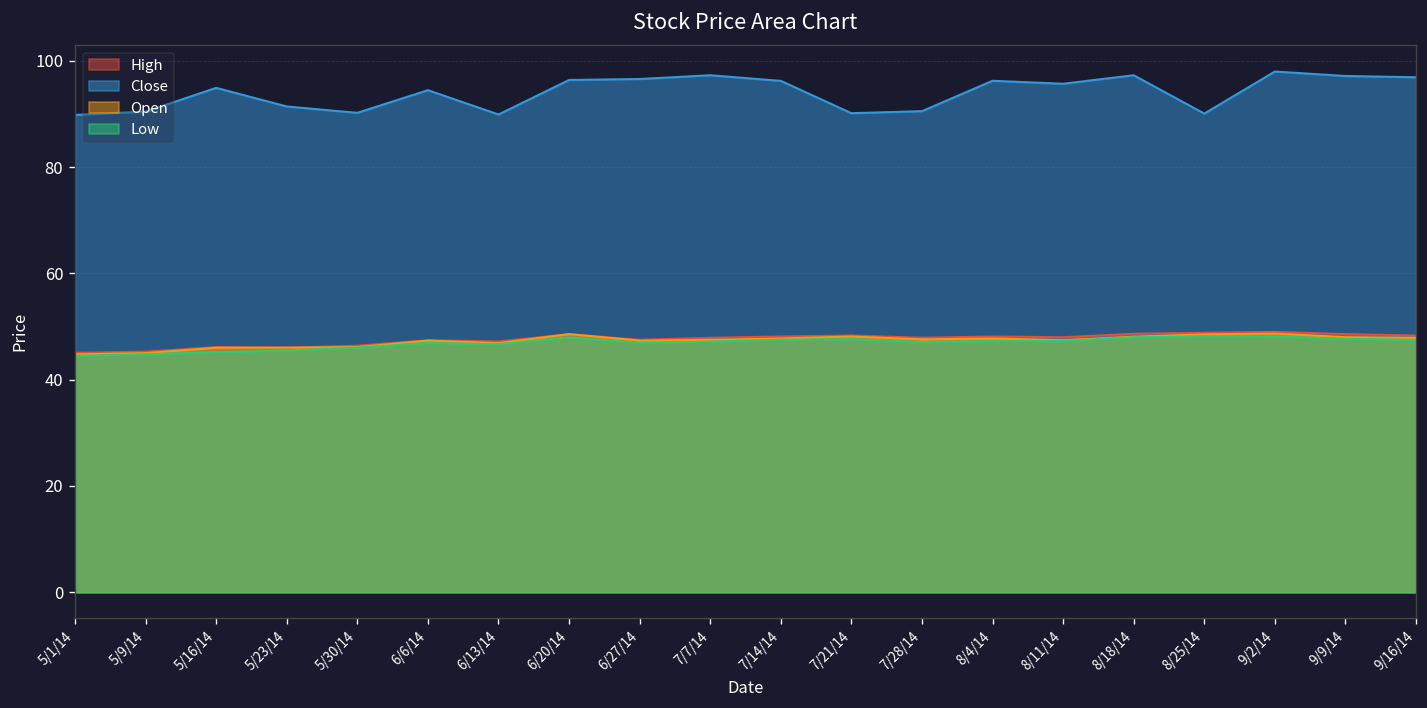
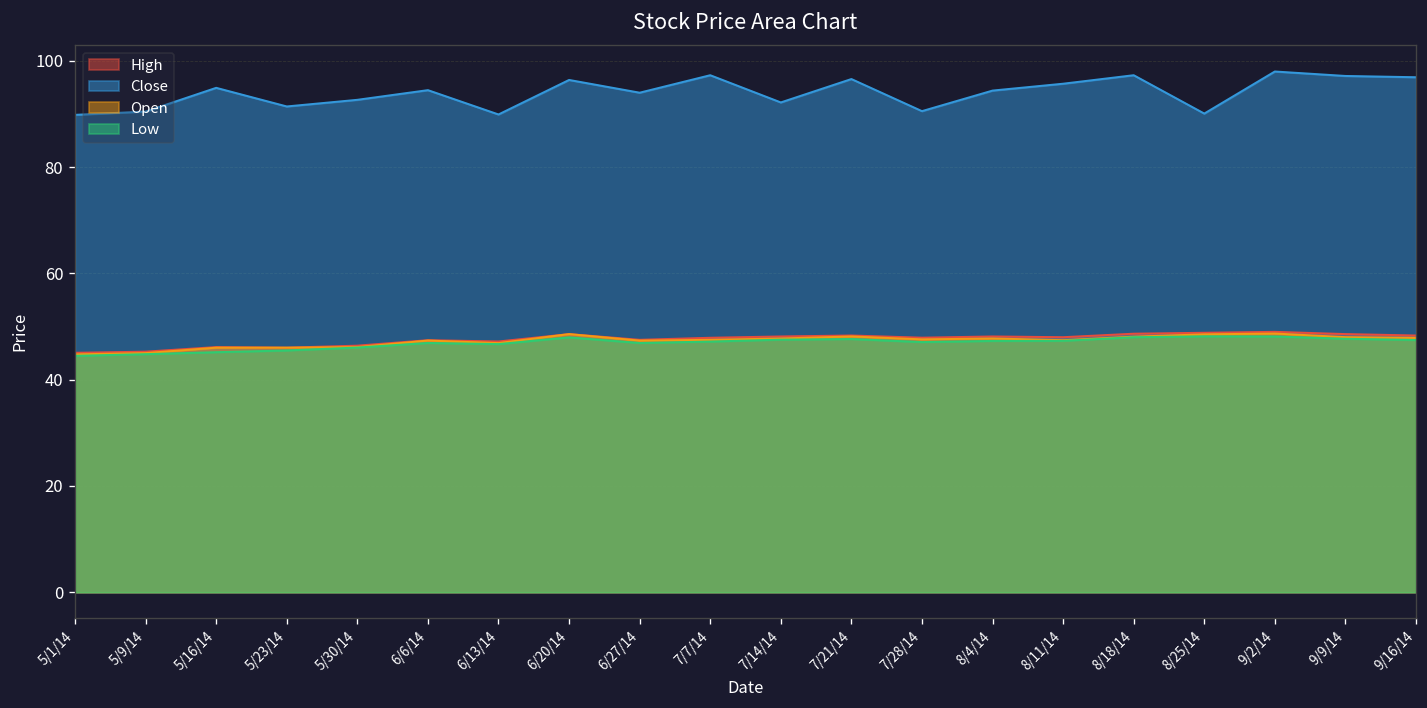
  {
    "High": {
      "9/9/14": 49
    },
    "Close": {
      "5/1/14": 90,
      "5/16/14": 95,
      "5/23/14": 91,
-     "5/30/14": 90,
+     "5/30/14": 93,
      "6/6/14": 94,
      "6/13/14": 90,
      "6/20/14": 96,
-     "6/27/14": 97,
+     "6/27/14": 94,
      "7/7/14": 97,
-     "7/14/14": 96,
-     "7/21/14": 90,
+     "7/14/14": 92,
+     "7/21/14": 97,
      "7/28/14": 91,
-     "8/4/14": 96,
+     "8/4/14": 94,
      "8/11/14": 96,
      "8/18/14": 97,
      "8/25/14": 90,
      "9/2/14": 98,
      "9/9/14": 97,
      "9/16/14": 97
    },
    "Low": {
      "5/16/14": 45,
      "6/20/14": 48
    }
  }
